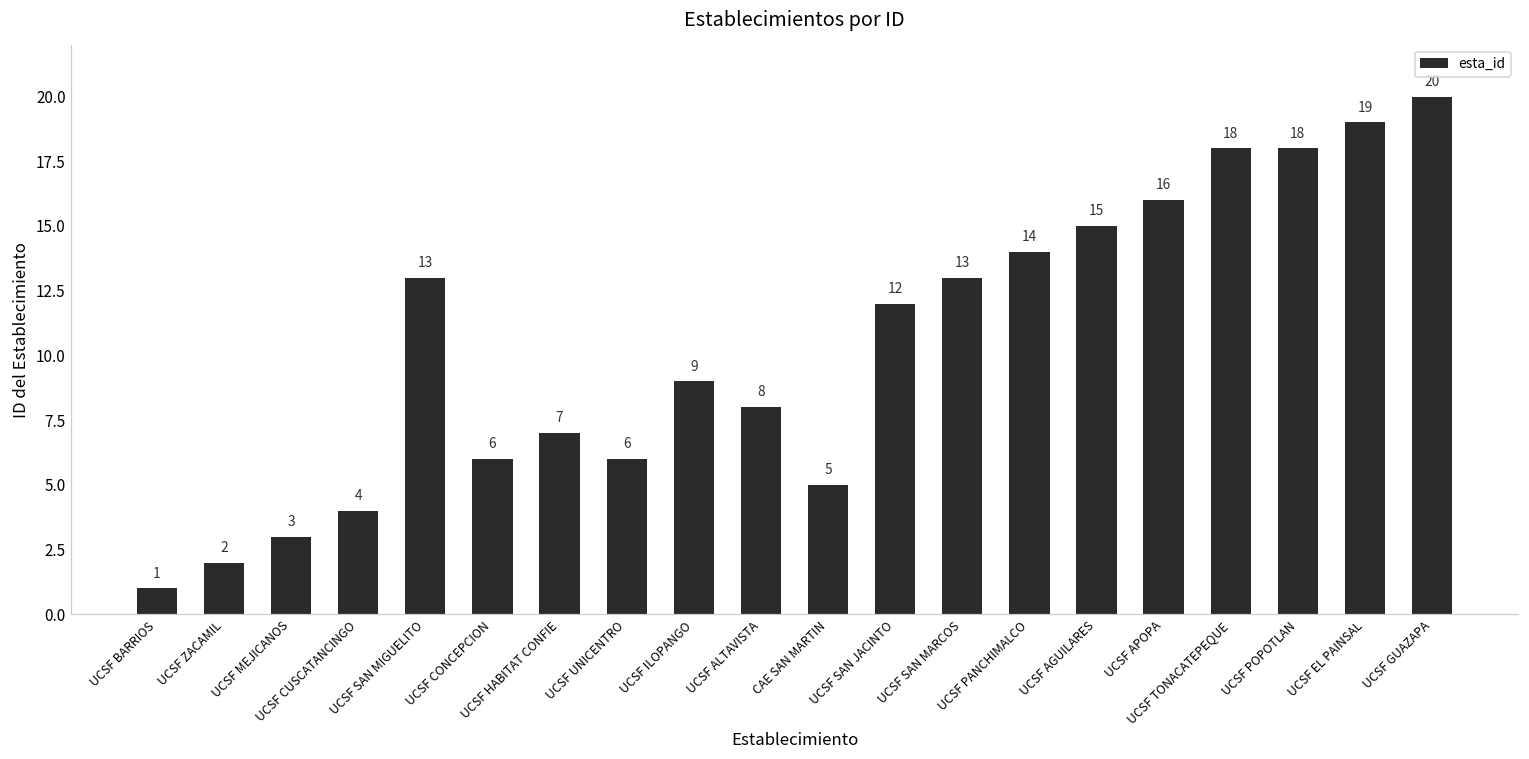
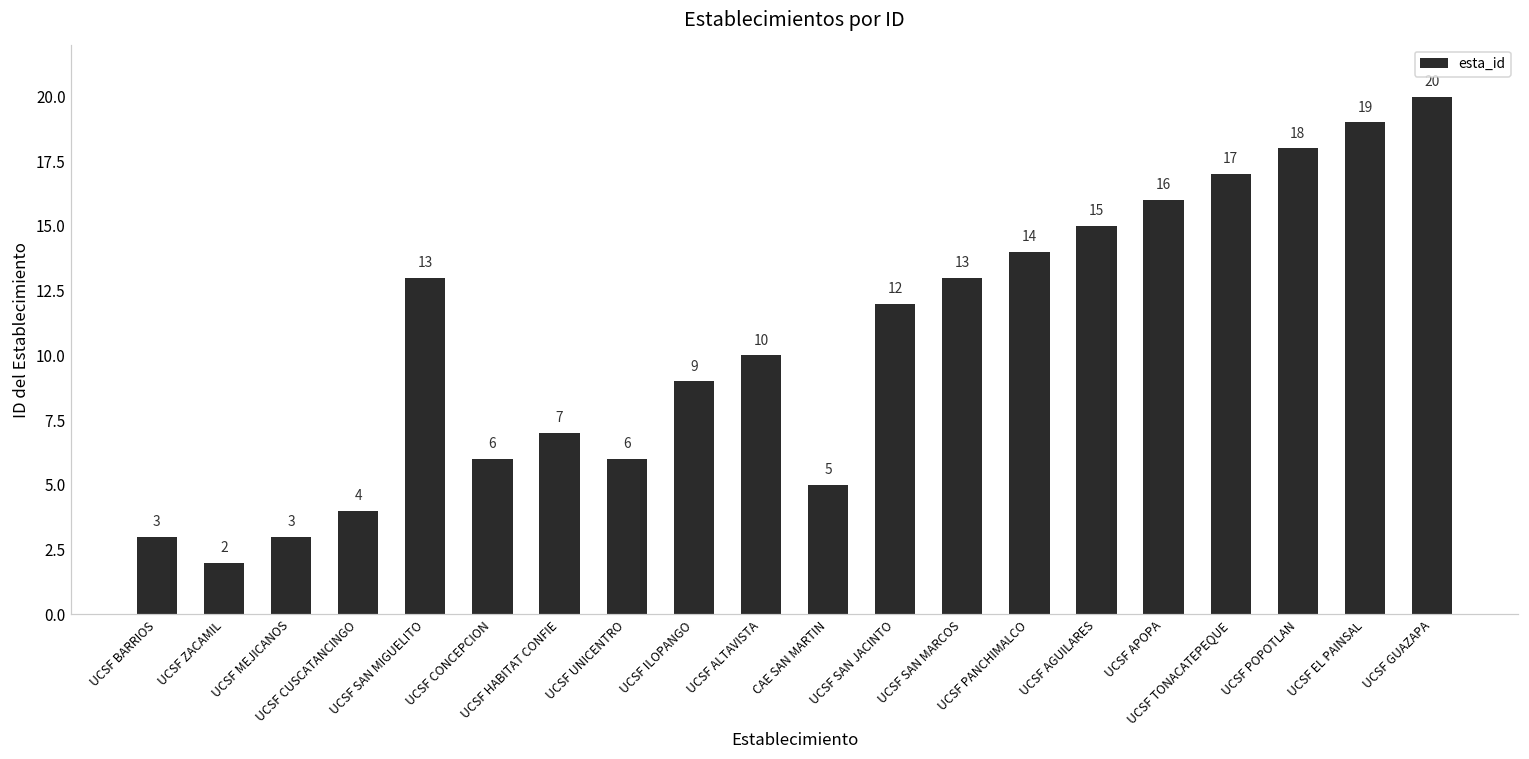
  {
-   "UCSF BARRIOS": 1,
+   "UCSF BARRIOS": 3,
    "UCSF ZACAMIL": 2,
    "UCSF MEJICANOS": 3,
    "UCSF CUSCATANCINGO": 4,
    "UCSF SAN MIGUELITO": 13,
    "UCSF CONCEPCION": 6,
    "UCSF HABITAT CONFIE": 7,
    "UCSF UNICENTRO": 6,
    "UCSF ILOPANGO": 9,
-   "UCSF ALTAVISTA": 8,
+   "UCSF ALTAVISTA": 10,
    "CAE SAN MARTIN": 5,
    "UCSF SAN JACINTO": 12,
    "UCSF SAN MARCOS": 13,
    "UCSF PANCHIMALCO": 14,
    "UCSF AGUILARES": 15,
    "UCSF APOPA": 16,
-   "UCSF TONACATEPEQUE": 18,
+   "UCSF TONACATEPEQUE": 17,
    "UCSF POPOTLAN": 18,
    "UCSF EL PAINSAL": 19
  }
